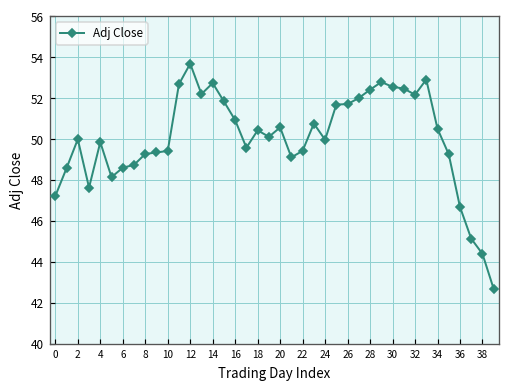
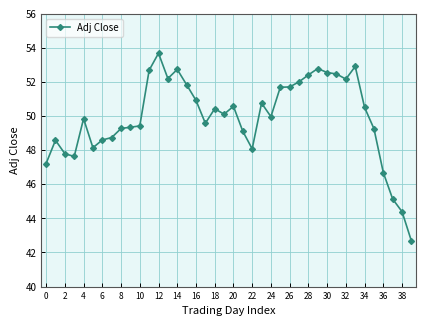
  {
    "0": 47.2,
-   "2": 50.0,
+   "2": 47.8,
    "4": 49.9,
    "6": 48.6,
    "8": 49.3,
    "10": 49.4,
    "12": 53.7,
    "14": 52.7,
    "16": 50.9,
    "18": 50.4,
    "20": 50.6,
-   "22": 49.4,
+   "22": 48.1,
    "24": 50.0,
    "26": 51.7,
    "28": 52.4,
    "30": 52.6,
    "32": 52.2,
    "34": 50.5,
    "36": 46.7,
    "38": 44.4
  }
